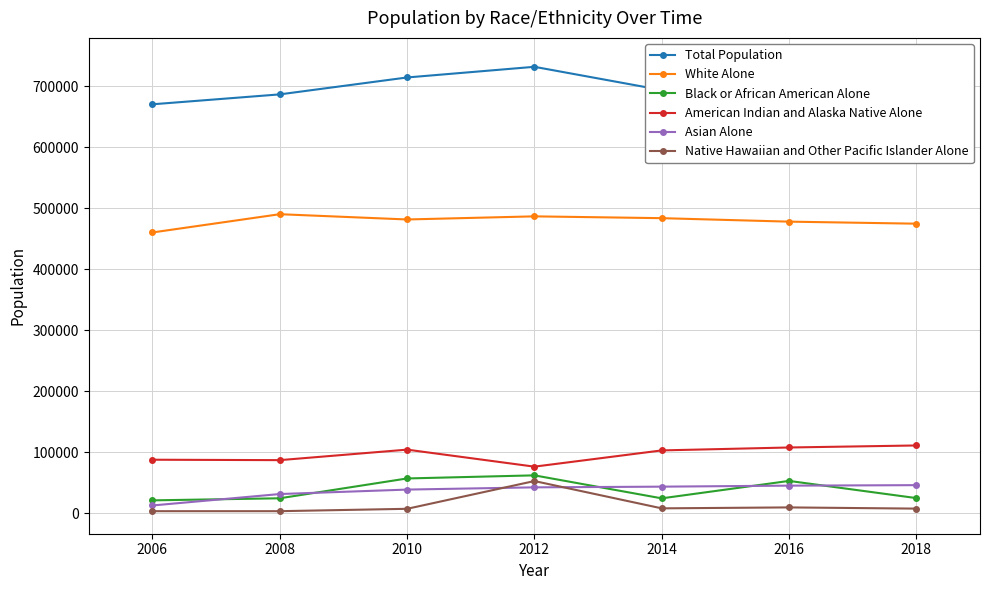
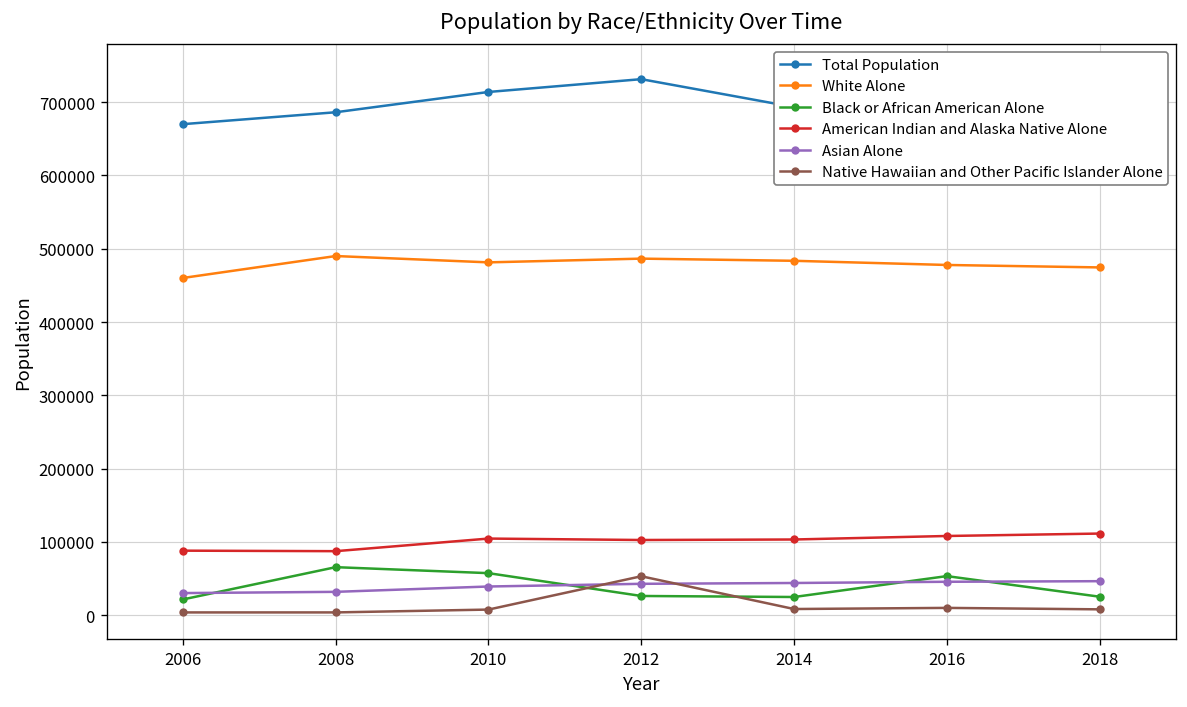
  {
    "Total Population": {
      "2006": 670000,
      "2008": 690000,
      "2010": 710000,
      "2012": 730000
    },
    "White Alone": {
      "2006": 460000,
      "2008": 490000,
      "2010": 480000,
      "2012": 490000,
      "2014": 480000,
      "2016": 480000,
      "2018": 470000
    },
    "Black or African American Alone": {
      "2006": 20000,
-     "2008": 20000,
+     "2008": 70000,
      "2010": 60000,
-     "2012": 60000,
+     "2012": 30000,
      "2014": 20000,
      "2016": 50000,
      "2018": 30000
    },
    "American Indian and Alaska Native Alone": {
      "2006": 90000,
      "2008": 90000,
      "2010": 100000,
-     "2012": 80000,
+     "2012": 100000,
      "2014": 100000,
      "2016": 110000,
      "2018": 110000
    },
    "Asian Alone": {
-     "2006": 10000,
+     "2006": 30000,
      "2008": 30000,
      "2010": 40000,
      "2012": 40000,
      "2014": 40000,
      "2016": 50000,
      "2018": 50000
    },
    "Native Hawaiian and Other Pacific Islander Alone": {
      "2006": 0,
      "2008": 0,
      "2010": 10000,
      "2012": 50000,
      "2014": 10000,
      "2016": 10000,
      "2018": 10000
    }
  }
